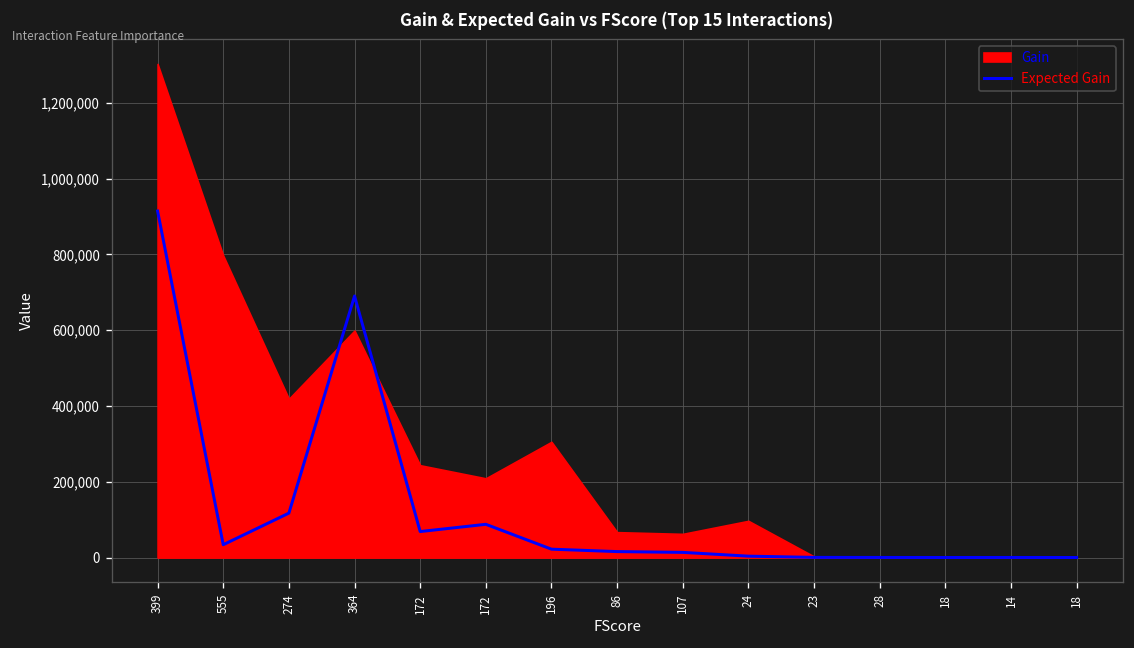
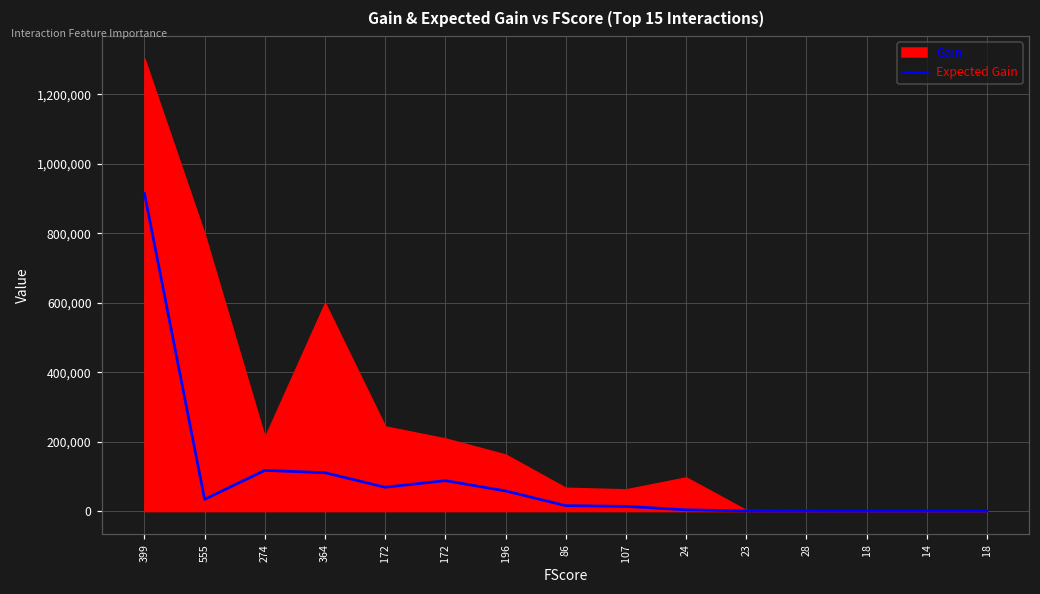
  {
    "Expected Gain": {
      "399": "910,000",
      "555": "30,000",
      "274": "120,000",
-     "364": "690,000",
-     "196": "20,000",
+     "364": "110,000",
+     "196": "60,000",
      "86": "20,000",
      "107": "10,000",
      "24": "0"
    },
    "Gain": {
      "399": "1,300,000",
      "555": "800,000",
-     "274": "420,000",
+     "274": "210,000",
      "364": "600,000",
-     "196": "310,000",
+     "196": "160,000",
      "86": "70,000",
      "107": "60,000",
      "24": "100,000"
    }
  }
